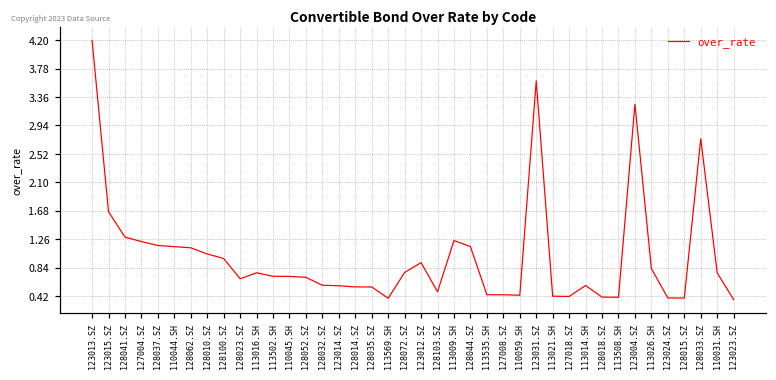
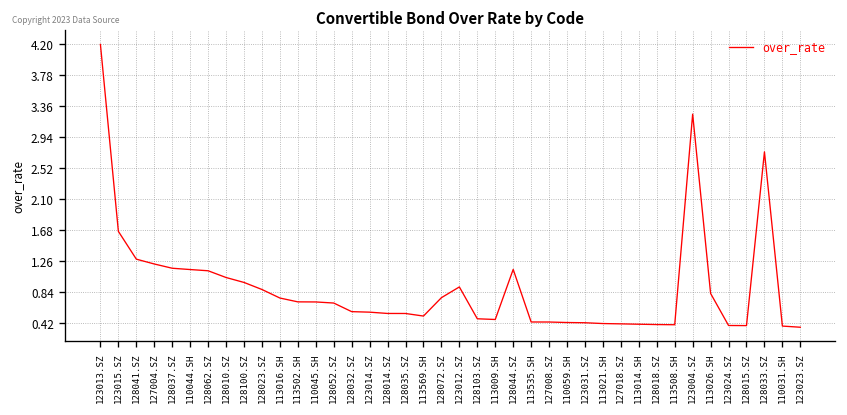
  {
    "123013.SZ": 4.2,
    "123015.SZ": 1.7,
    "128041.SZ": 1.3,
    "127004.SZ": 1.2,
    "128037.SZ": 1.2,
    "110044.SH": 1.1,
    "128062.SZ": 1.1,
    "128010.SZ": 1.0,
    "128100.SZ": 1.0,
-   "128023.SZ": 0.7,
+   "128023.SZ": 0.9,
    "113016.SH": 0.8,
    "113502.SH": 0.7,
    "110045.SH": 0.7,
    "128052.SZ": 0.7,
    "128032.SZ": 0.6,
    "123014.SZ": 0.6,
    "128014.SZ": 0.6,
    "128035.SZ": 0.6,
-   "113569.SH": 0.4,
+   "113569.SH": 0.5,
    "128072.SZ": 0.8,
    "123012.SZ": 0.9,
    "128103.SZ": 0.5,
-   "113009.SH": 1.2,
+   "113009.SH": 0.5,
    "128044.SZ": 1.2,
    "113535.SH": 0.4,
    "127008.SZ": 0.4,
    "110059.SH": 0.4,
-   "123031.SZ": 3.6,
+   "123031.SZ": 0.4,
    "113021.SH": 0.4,
    "127018.SZ": 0.4,
-   "113014.SH": 0.6,
+   "113014.SH": 0.4,
    "128018.SZ": 0.4,
    "113508.SH": 0.4,
    "123004.SZ": 3.3,
    "113026.SH": 0.8,
    "123024.SZ": 0.4,
    "128015.SZ": 0.4,
    "128033.SZ": 2.7,
-   "110031.SH": 0.8,
+   "110031.SH": 0.4,
    "123023.SZ": 0.4
  }
